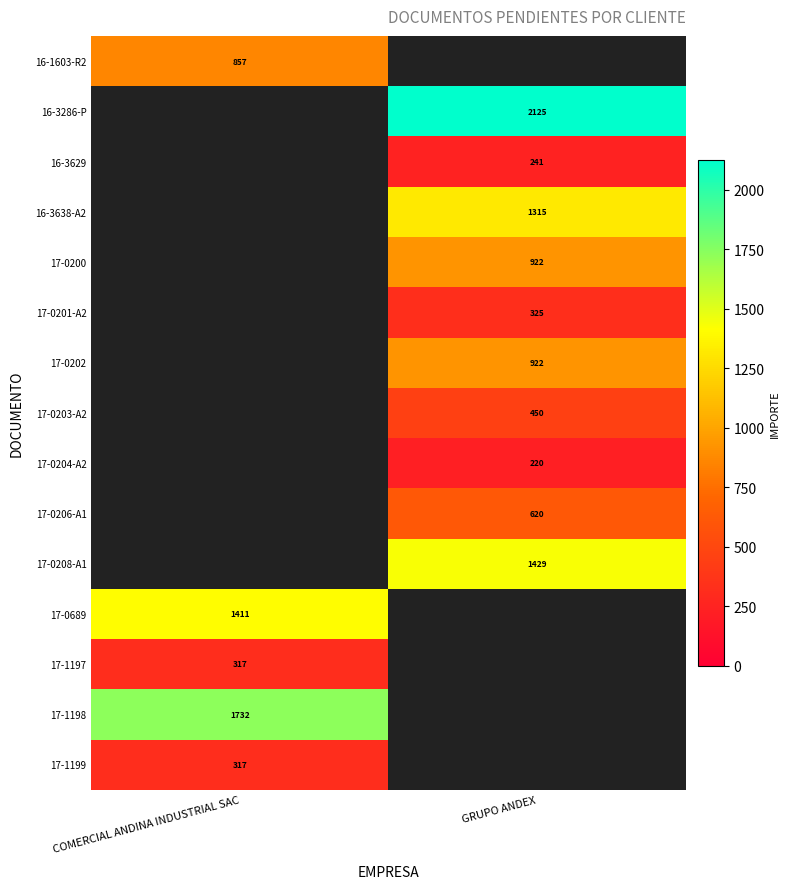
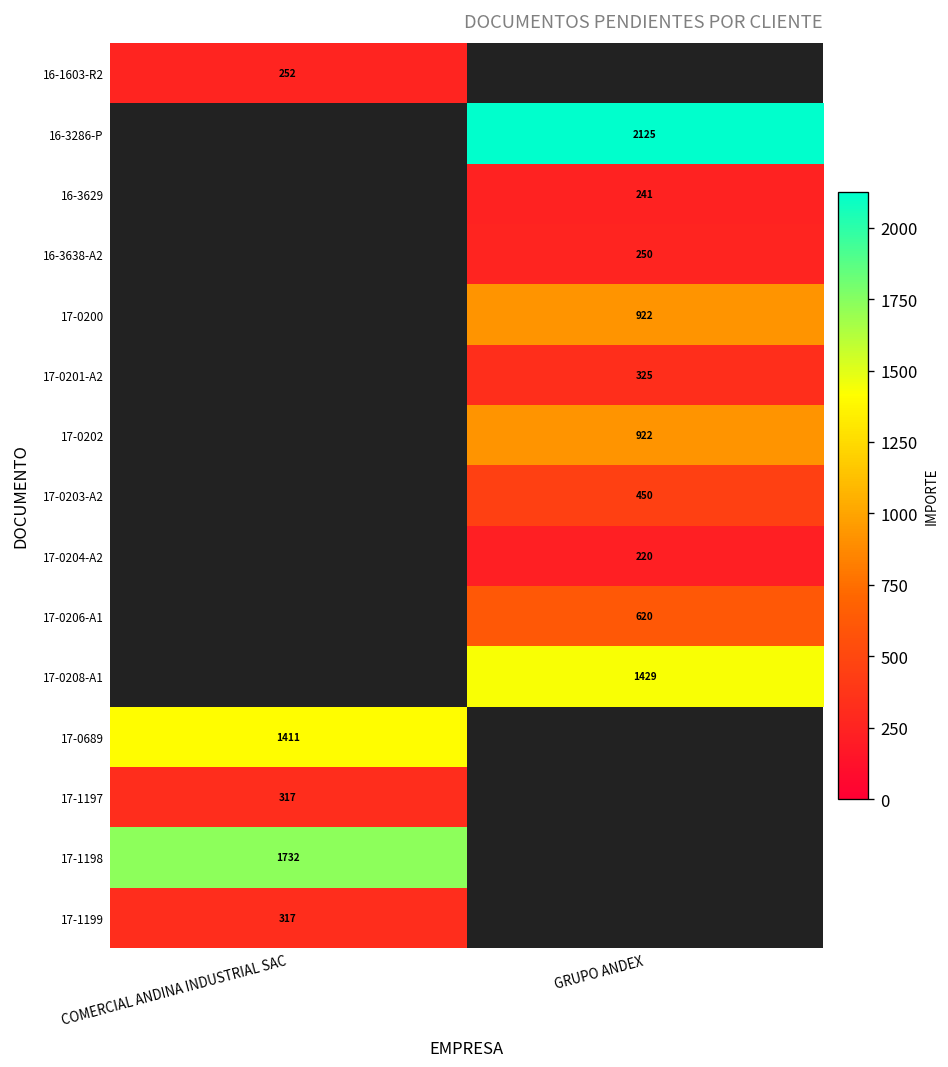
  {
    "16-1603-R2": {
-     "COMERCIAL ANDINA INDUSTRIAL SAC": 857
+     "COMERCIAL ANDINA INDUSTRIAL SAC": 252
    },
    "16-3286-P": {
      "GRUPO ANDEX": 2125
    },
    "16-3629": {
      "GRUPO ANDEX": 241
    },
    "16-3638-A2": {
-     "GRUPO ANDEX": 1315
+     "GRUPO ANDEX": 250
    },
    "17-0200": {
      "GRUPO ANDEX": 922
    },
    "17-0201-A2": {
      "GRUPO ANDEX": 325
    },
    "17-0202": {
      "GRUPO ANDEX": 922
    },
    "17-0203-A2": {
      "GRUPO ANDEX": 450
    },
    "17-0204-A2": {
      "GRUPO ANDEX": 220
    },
    "17-0206-A1": {
      "GRUPO ANDEX": 620
    },
    "17-0208-A1": {
      "GRUPO ANDEX": 1429
    },
    "17-0689": {
      "COMERCIAL ANDINA INDUSTRIAL SAC": 1411
    },
    "17-1197": {
      "COMERCIAL ANDINA INDUSTRIAL SAC": 317
    },
    "17-1198": {
      "COMERCIAL ANDINA INDUSTRIAL SAC": 1732
    },
    "17-1199": {
      "COMERCIAL ANDINA INDUSTRIAL SAC": 317
    }
  }
